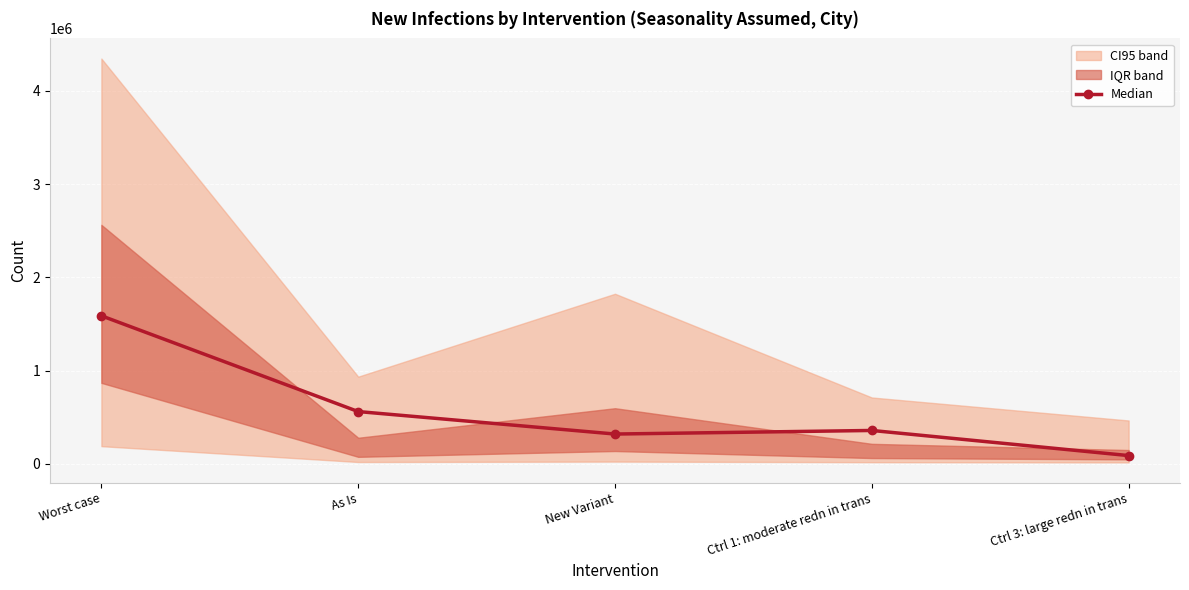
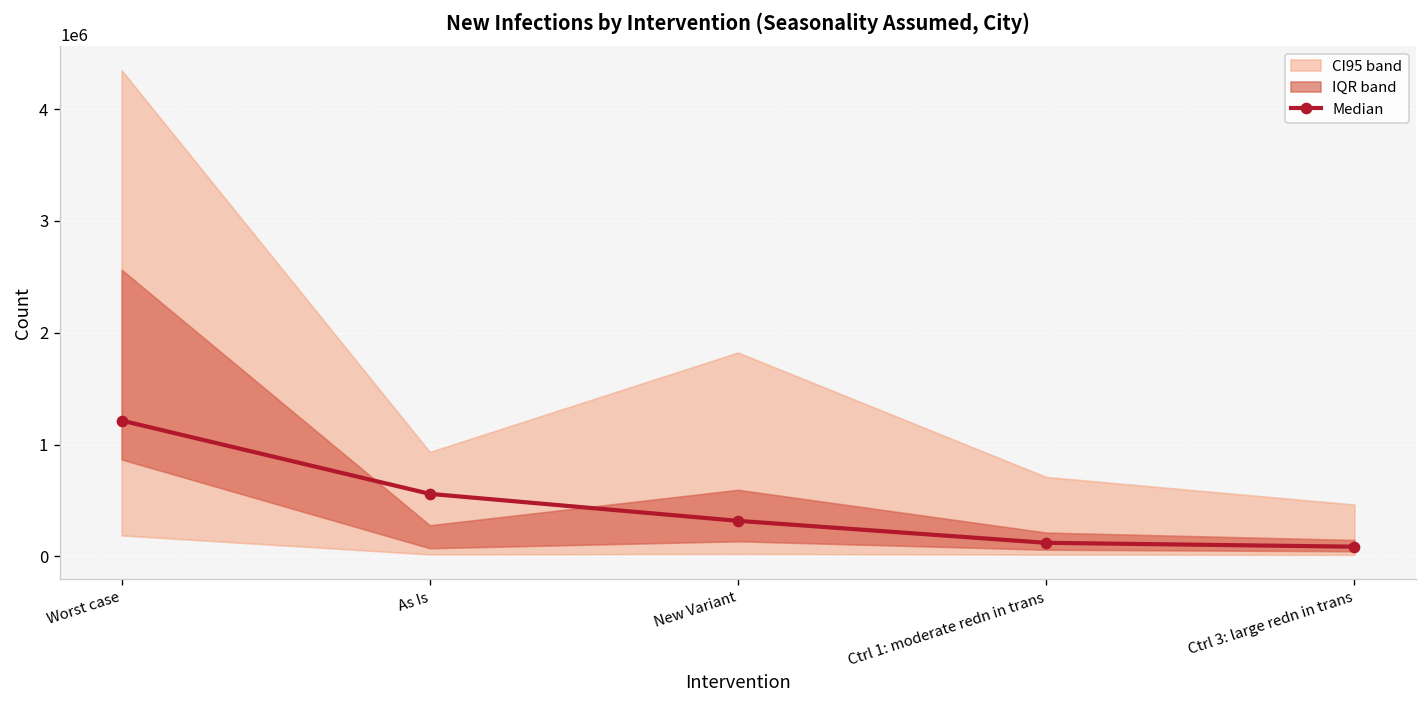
  {
    "Median": {
-     "Worst case": 1600000,
+     "Worst case": 1200000,
      "As Is": 600000,
      "New Variant": 300000,
-     "Ctrl 1: moderate redn in trans": 400000,
+     "Ctrl 1: moderate redn in trans": 100000,
      "Ctrl 3: large redn in trans": 100000
    }
  }
